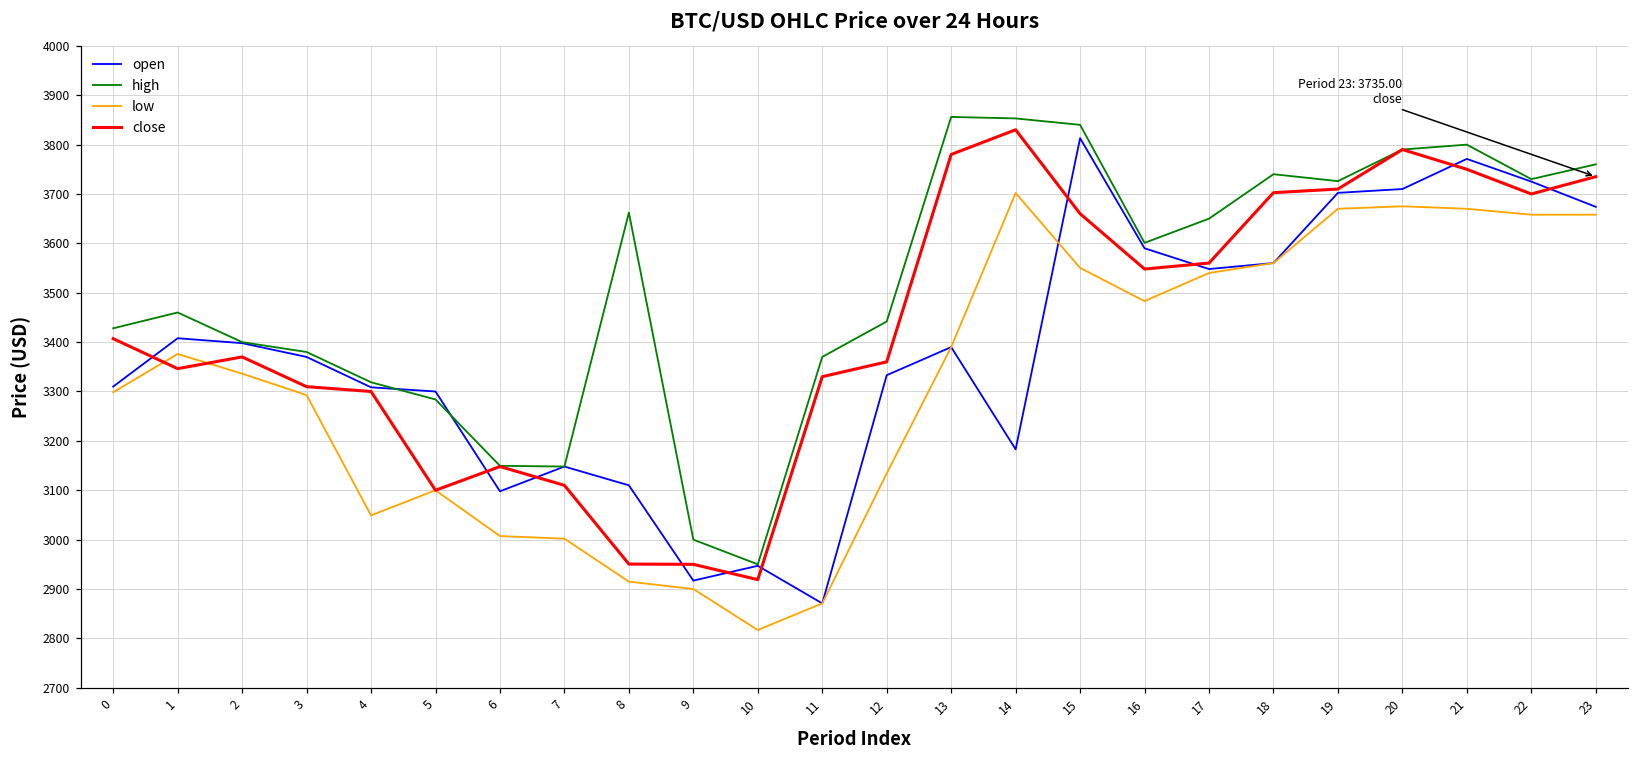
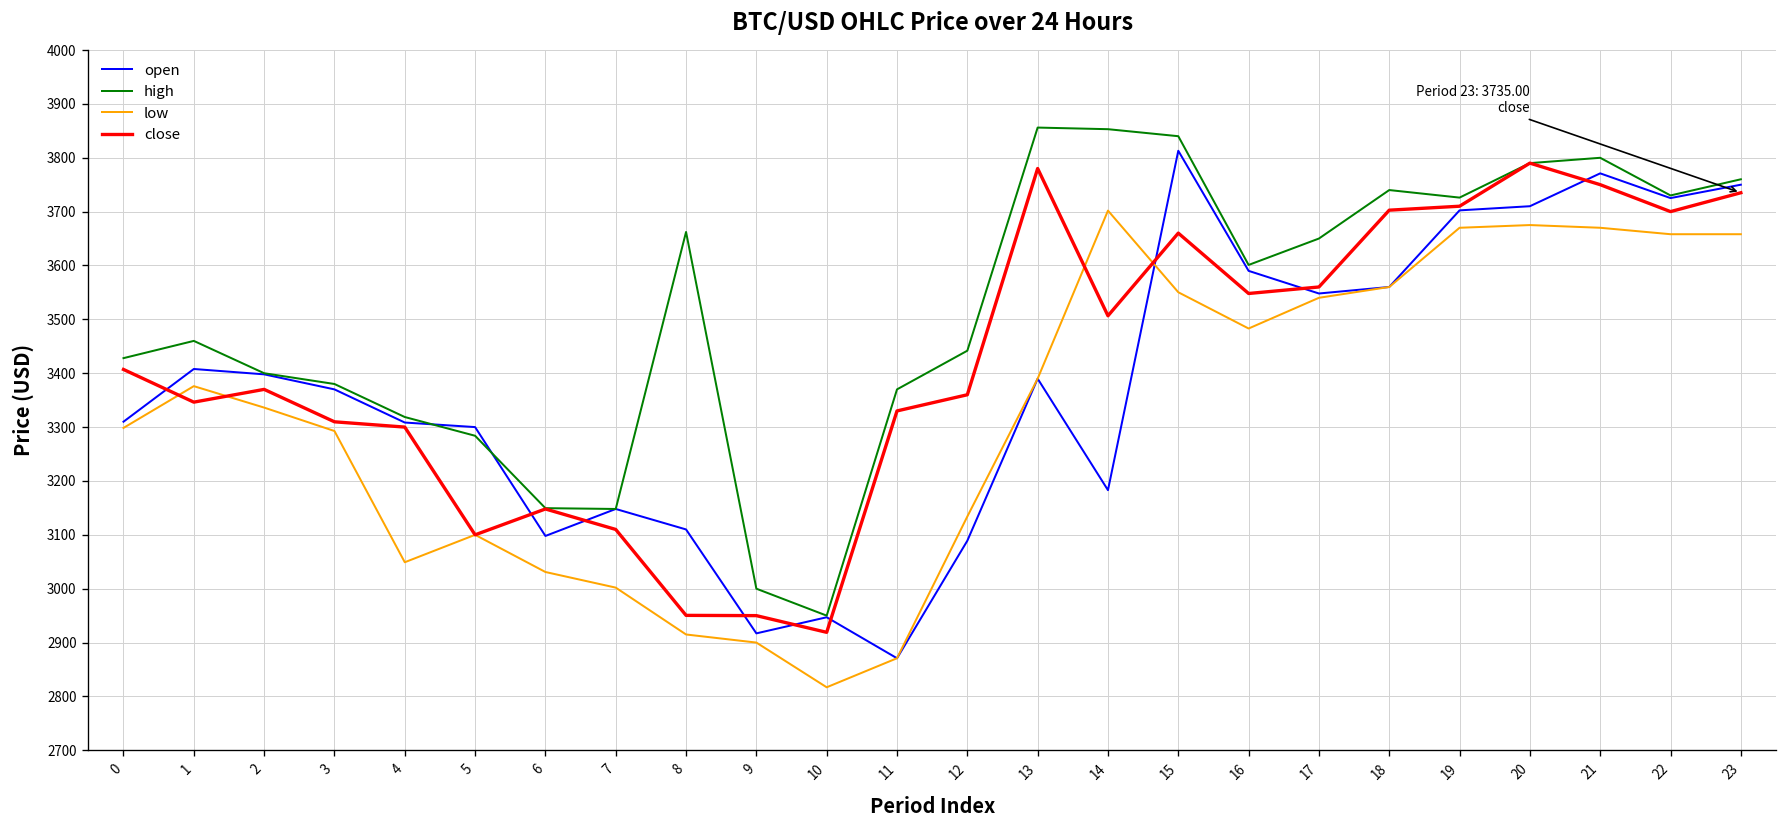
  {
    "open": {
      "0": 3310,
      "1": 3410,
      "3": 3370,
      "4": 3310,
      "5": 3300,
      "6": 3100,
      "8": 3110,
      "9": 2920,
-     "12": 3330,
+     "12": 3090,
      "14": 3180,
      "15": 3810,
      "16": 3590,
      "17": 3550,
      "19": 3700,
      "20": 3710,
-     "23": 3670
+     "23": 3750
    },
    "high": {
      "0": 3430,
      "1": 3460,
      "3": 3380,
      "4": 3320,
      "5": 3280,
      "8": 3660,
      "9": 3000,
      "11": 3370,
      "12": 3440,
      "13": 3860,
      "14": 3850,
      "15": 3840,
      "16": 3600,
      "17": 3650,
      "18": 3740,
      "19": 3730,
      "23": 3760
    },
    "low": {
      "0": 3300,
      "1": 3380,
      "2": 3340,
      "3": 3290,
      "4": 3050,
-     "6": 3010,
+     "6": 3030,
      "7": 3000,
      "8": 2920,
      "9": 2900,
      "10": 2820,
      "12": 3130,
      "14": 3700,
      "15": 3550,
      "16": 3480,
      "17": 3540,
      "19": 3670,
      "20": 3680,
      "21": 3670,
      "22": 3660,
      "23": 3660
    },
    "close": {
      "0": 3410,
      "1": 3350,
      "2": 3370,
      "3": 3310,
      "4": 3300,
      "7": 3110,
      "8": 2950,
      "9": 2950,
      "10": 2920,
      "11": 3330,
      "12": 3360,
      "13": 3780,
-     "14": 3830,
+     "14": 3510,
      "15": 3660,
      "16": 3550,
      "17": 3560,
      "18": 3700,
      "19": 3710,
      "22": 3700,
      "23": 3740
    }
  }
